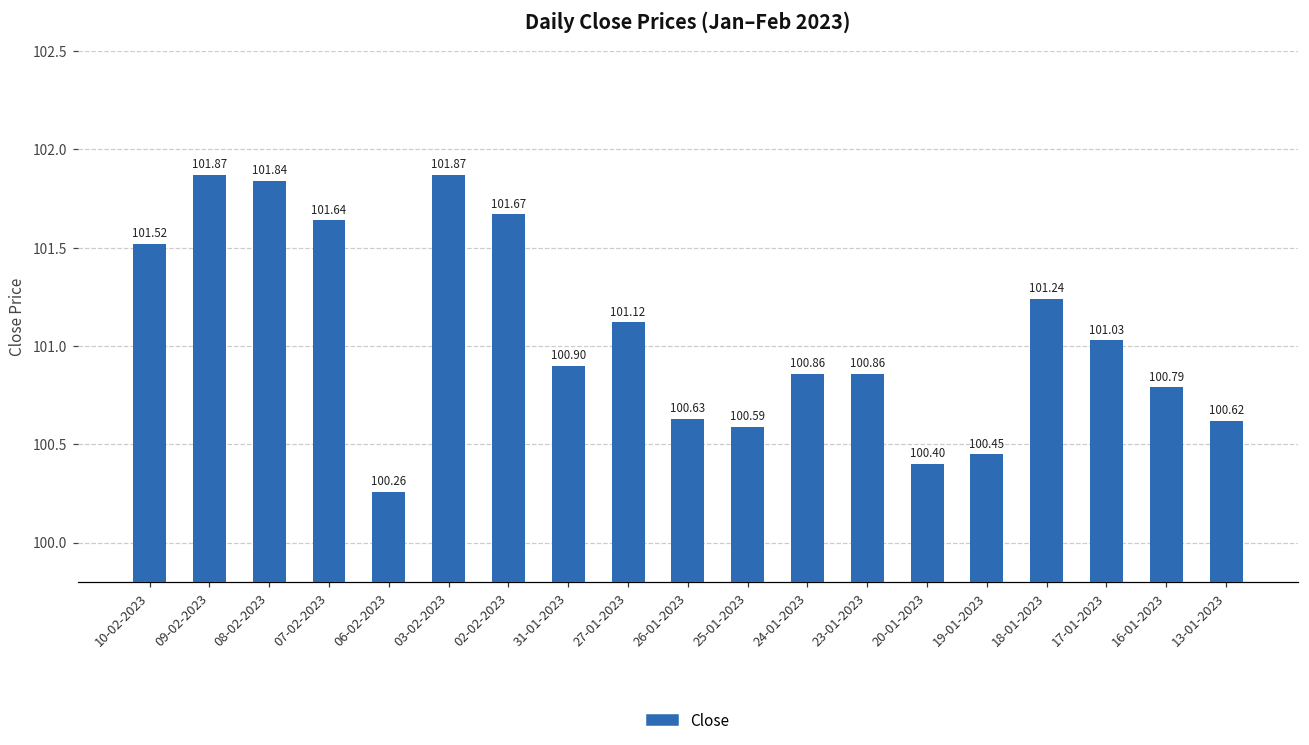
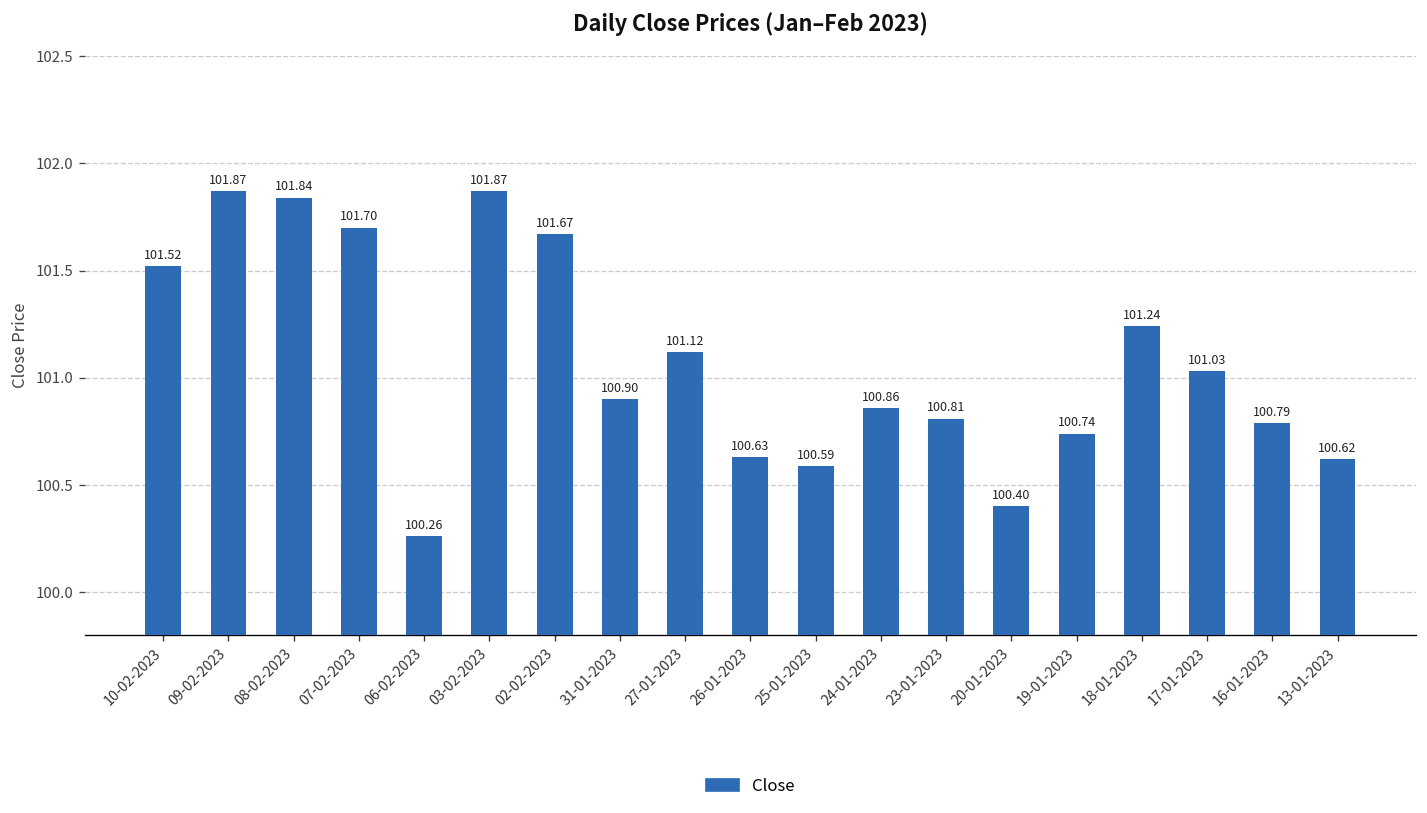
  {
    "10-02-2023": 101.52,
    "09-02-2023": 101.87,
    "08-02-2023": 101.84,
-   "07-02-2023": 101.64,
+   "07-02-2023": 101.70,
    "06-02-2023": 100.26,
    "03-02-2023": 101.87,
    "02-02-2023": 101.67,
    "31-01-2023": 100.90,
    "27-01-2023": 101.12,
    "26-01-2023": 100.63,
    "25-01-2023": 100.59,
    "24-01-2023": 100.86,
-   "23-01-2023": 100.86,
+   "23-01-2023": 100.81,
    "20-01-2023": 100.40,
-   "19-01-2023": 100.45,
+   "19-01-2023": 100.74,
    "18-01-2023": 101.24,
    "17-01-2023": 101.03,
    "16-01-2023": 100.79,
    "13-01-2023": 100.62
  }
